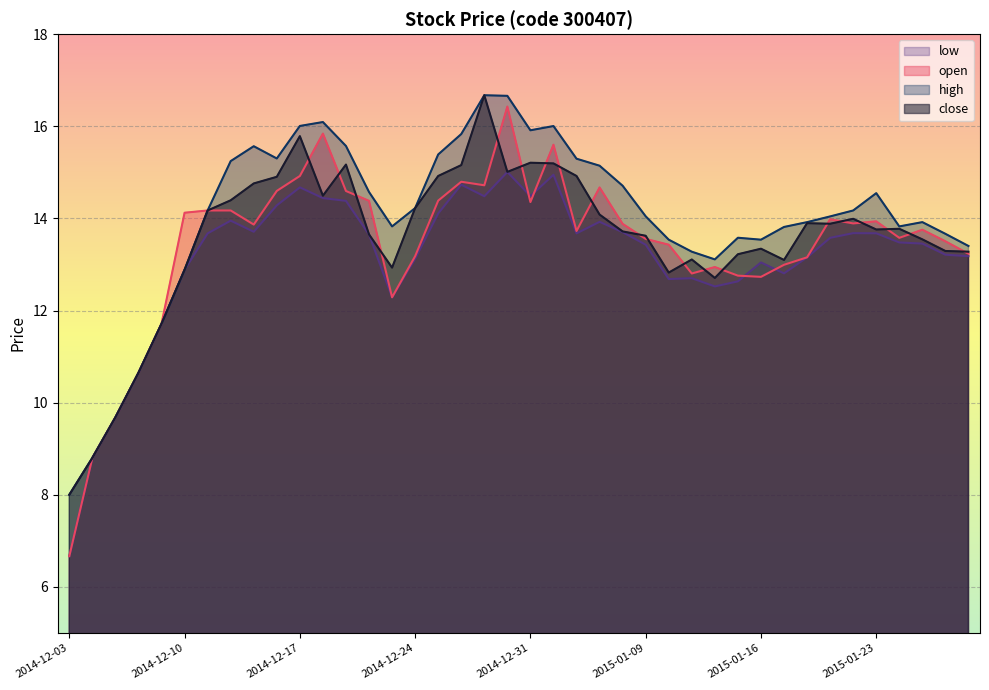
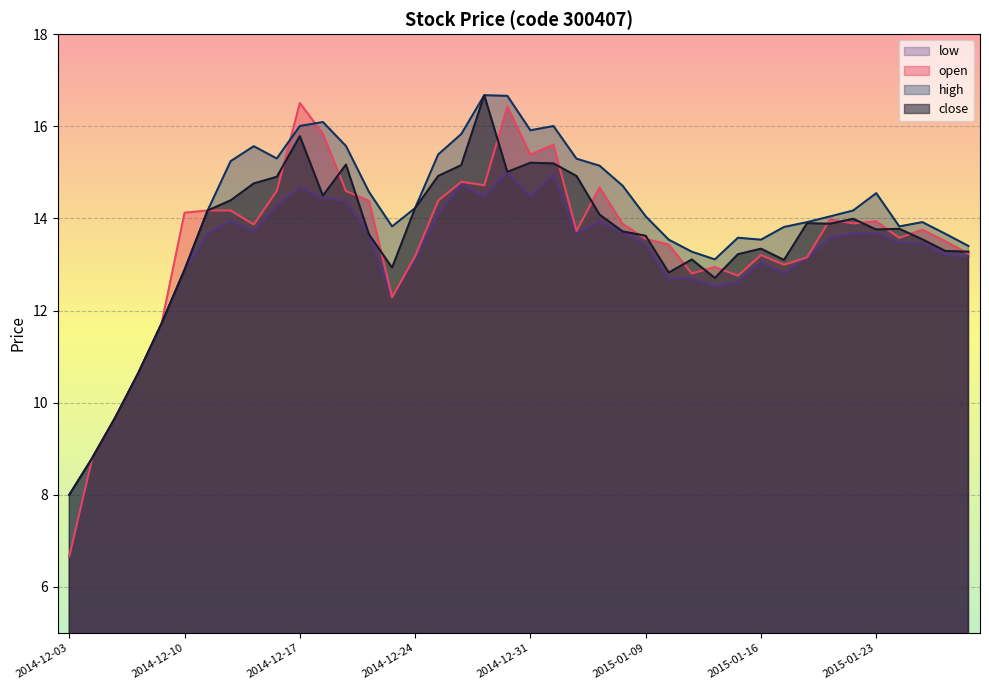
  {
    "open": {
      "2014-12-10": 14.1,
-     "2014-12-17": 14.9,
-     "2014-12-31": 14.4,
+     "2014-12-17": 16.5,
+     "2014-12-31": 15.4,
      "2015-01-09": 13.6,
-     "2015-01-16": 12.7,
+     "2015-01-16": 13.2,
      "2015-01-23": 13.9
    }
  }
